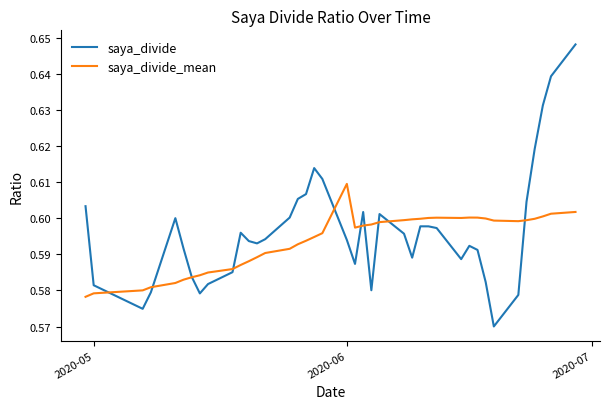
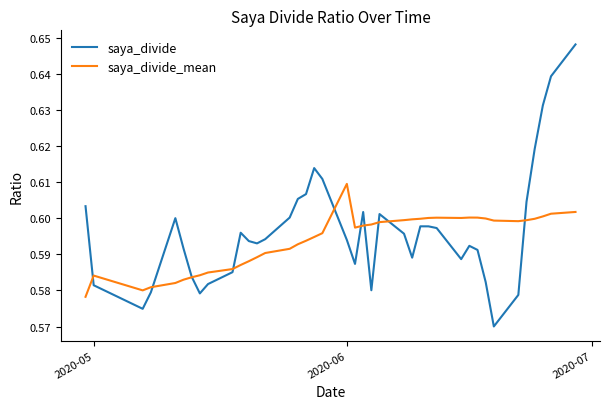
  {
    "saya_divide": {
      "2020-05": 0.581,
      "2020-06": 0.594
    },
    "saya_divide_mean": {
-     "2020-05": 0.579,
+     "2020-05": 0.584,
      "2020-06": 0.609
    }
  }
